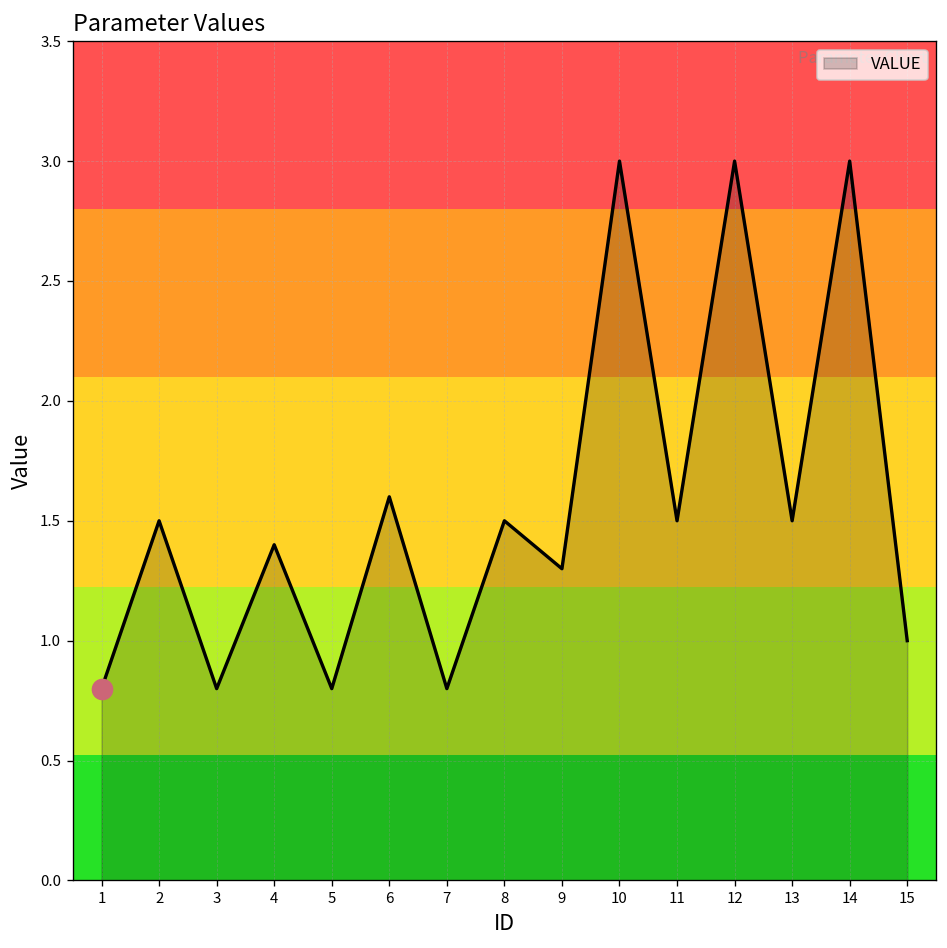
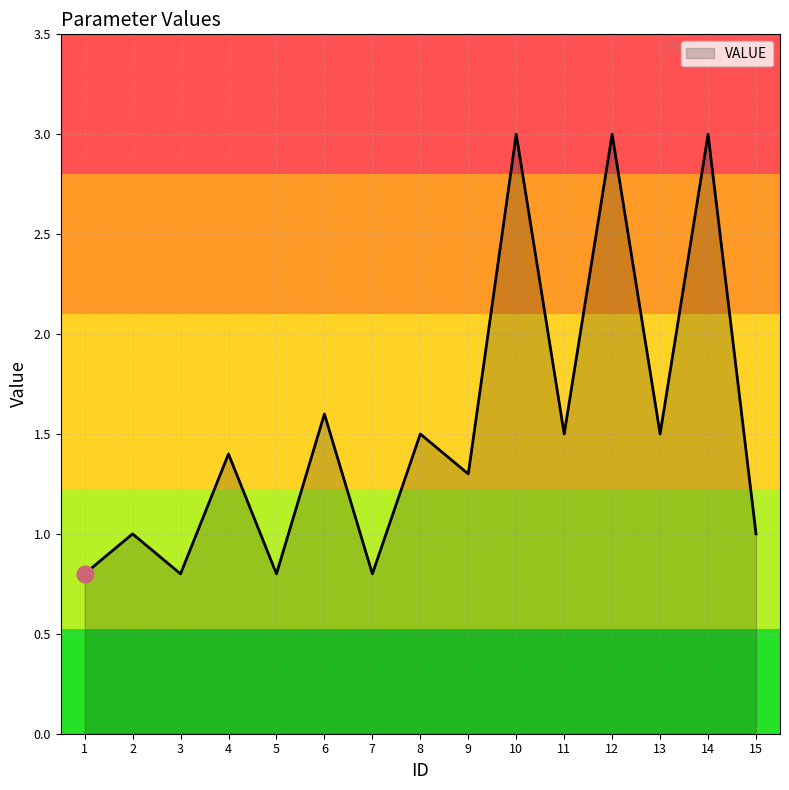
  {
    "VALUE": {
-     "2": 1.5,
+     "2": 1.0,
      "3": 0.8,
      "4": 1.4,
      "5": 0.8,
      "6": 1.6,
      "7": 0.8,
      "8": 1.5,
      "9": 1.3,
      "10": 3.0,
      "11": 1.5,
      "12": 3.0,
      "13": 1.5,
      "14": 3.0,
      "15": 1.0
    }
  }
